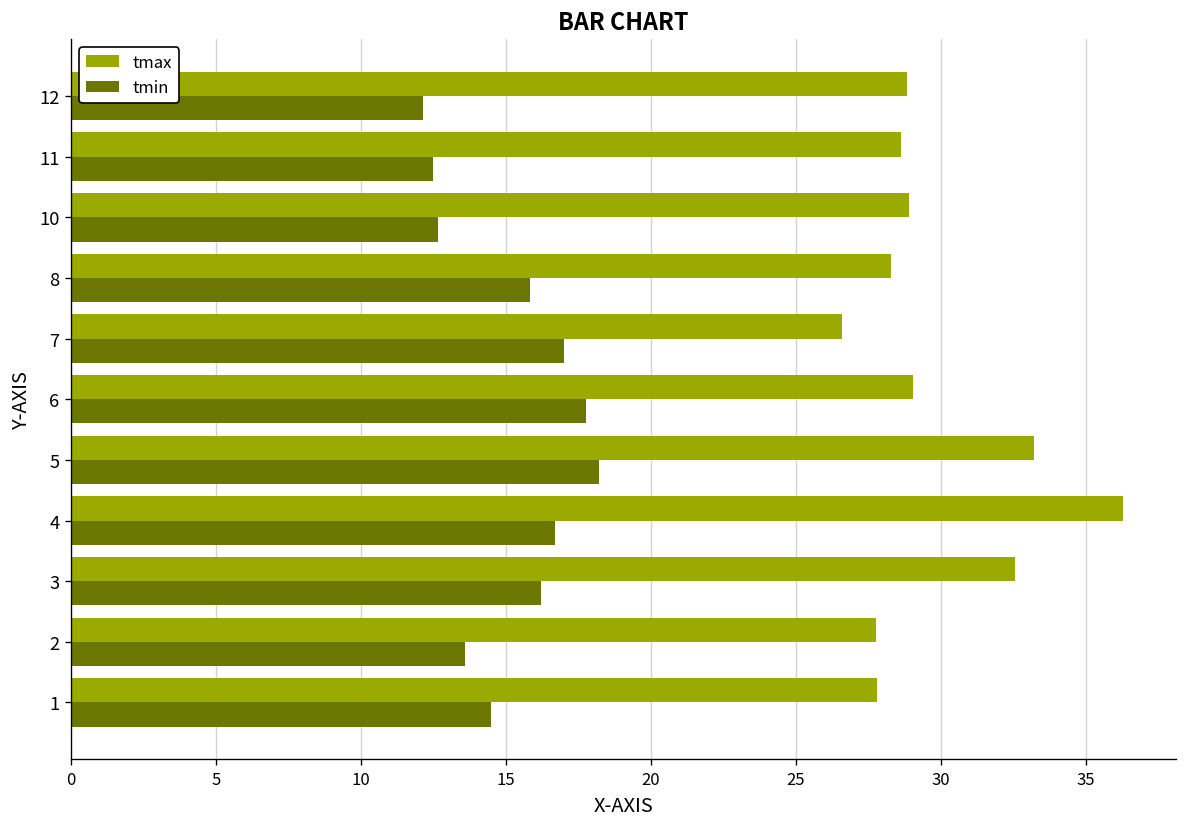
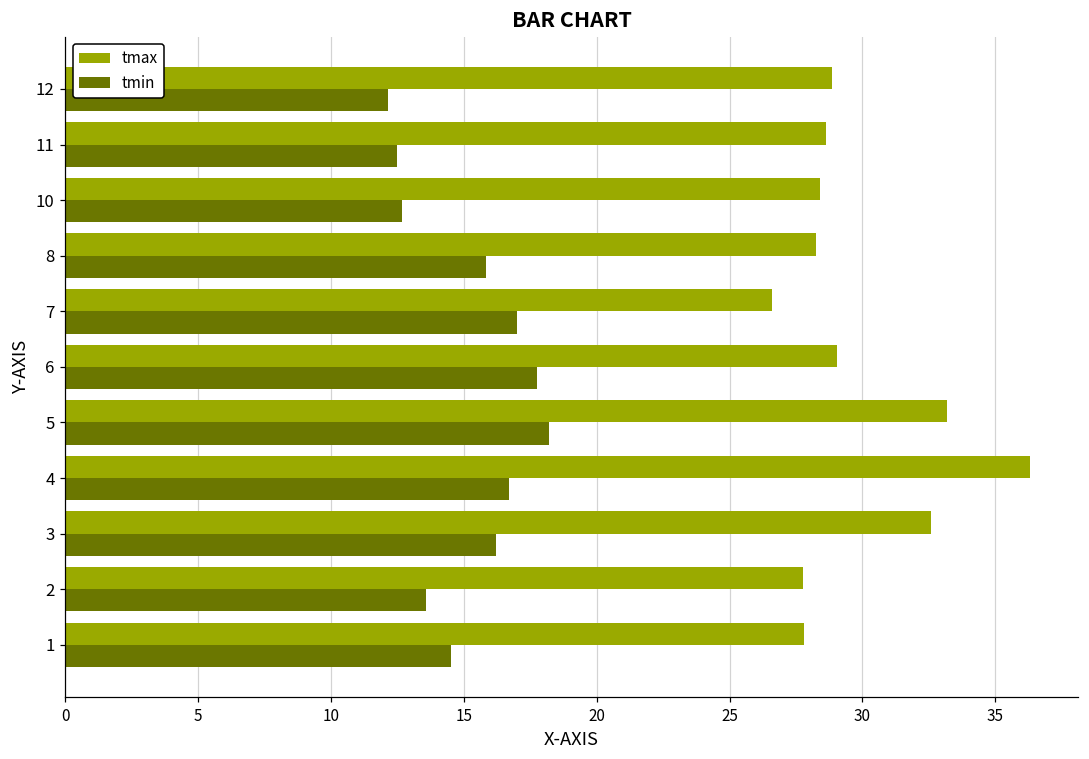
  {
    "tmax": {
      "12": 28.9,
      "11": 28.6,
-     "10": 28.9,
+     "10": 28.4,
      "8": 28.3,
      "7": 26.6,
      "6": 29.1,
      "5": 33.2,
      "4": 36.3,
      "3": 32.6,
      "2": 27.8,
      "1": 27.8
    },
    "tmin": {
      "12": 12.2,
      "11": 12.5,
      "10": 12.7,
      "8": 15.8,
      "7": 17.0,
      "6": 17.8,
      "5": 18.2,
      "4": 16.7,
      "3": 16.2,
      "2": 13.6,
      "1": 14.5
    }
  }
